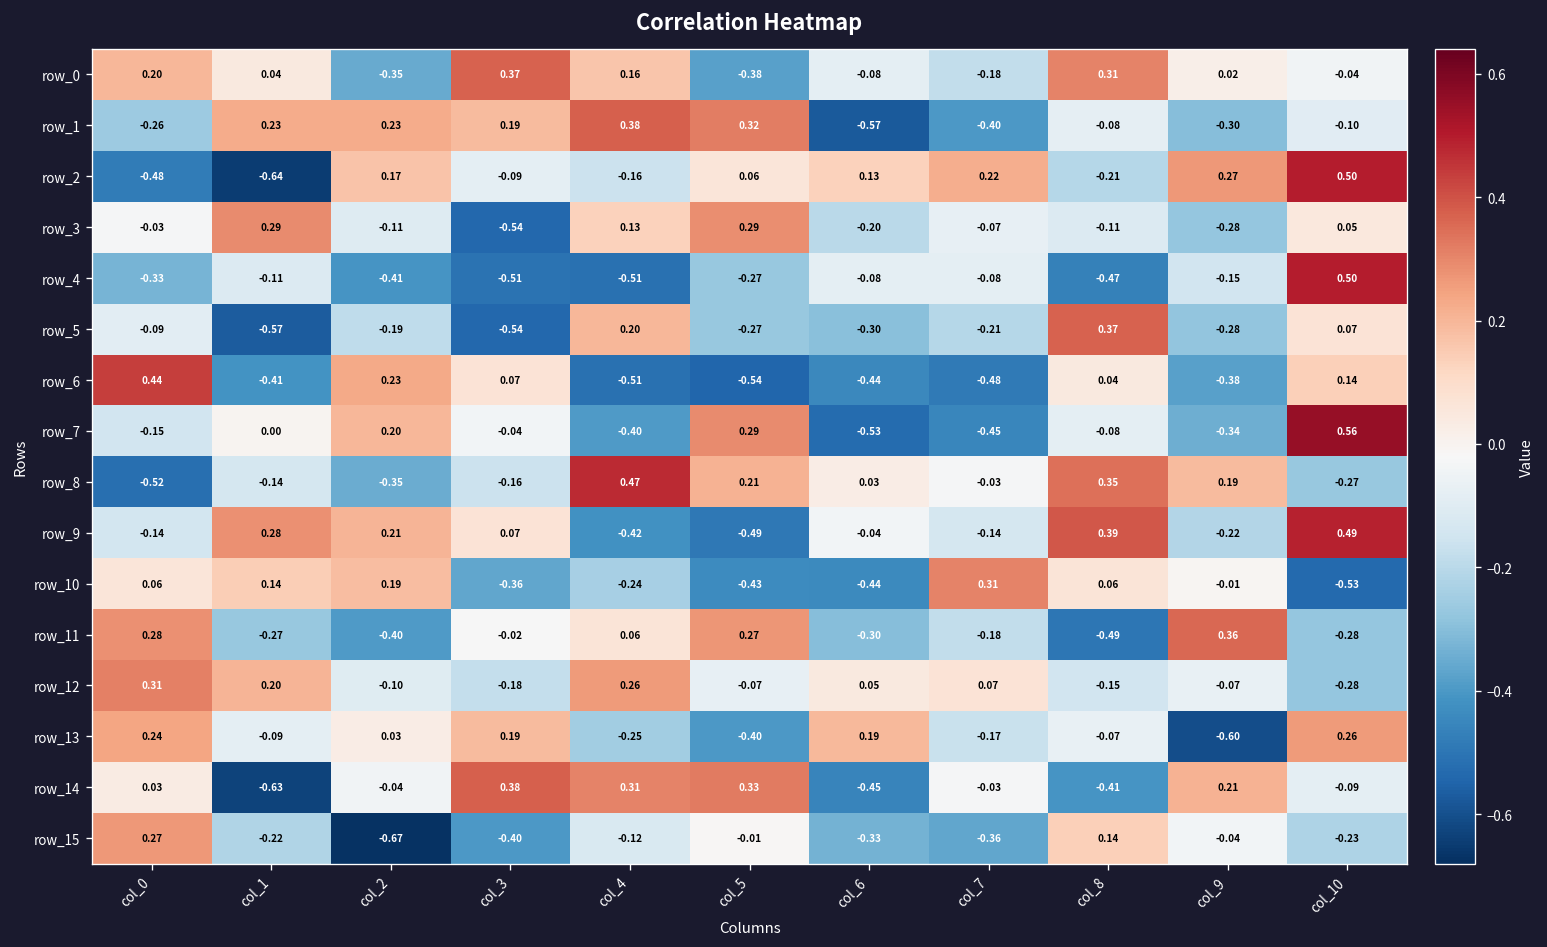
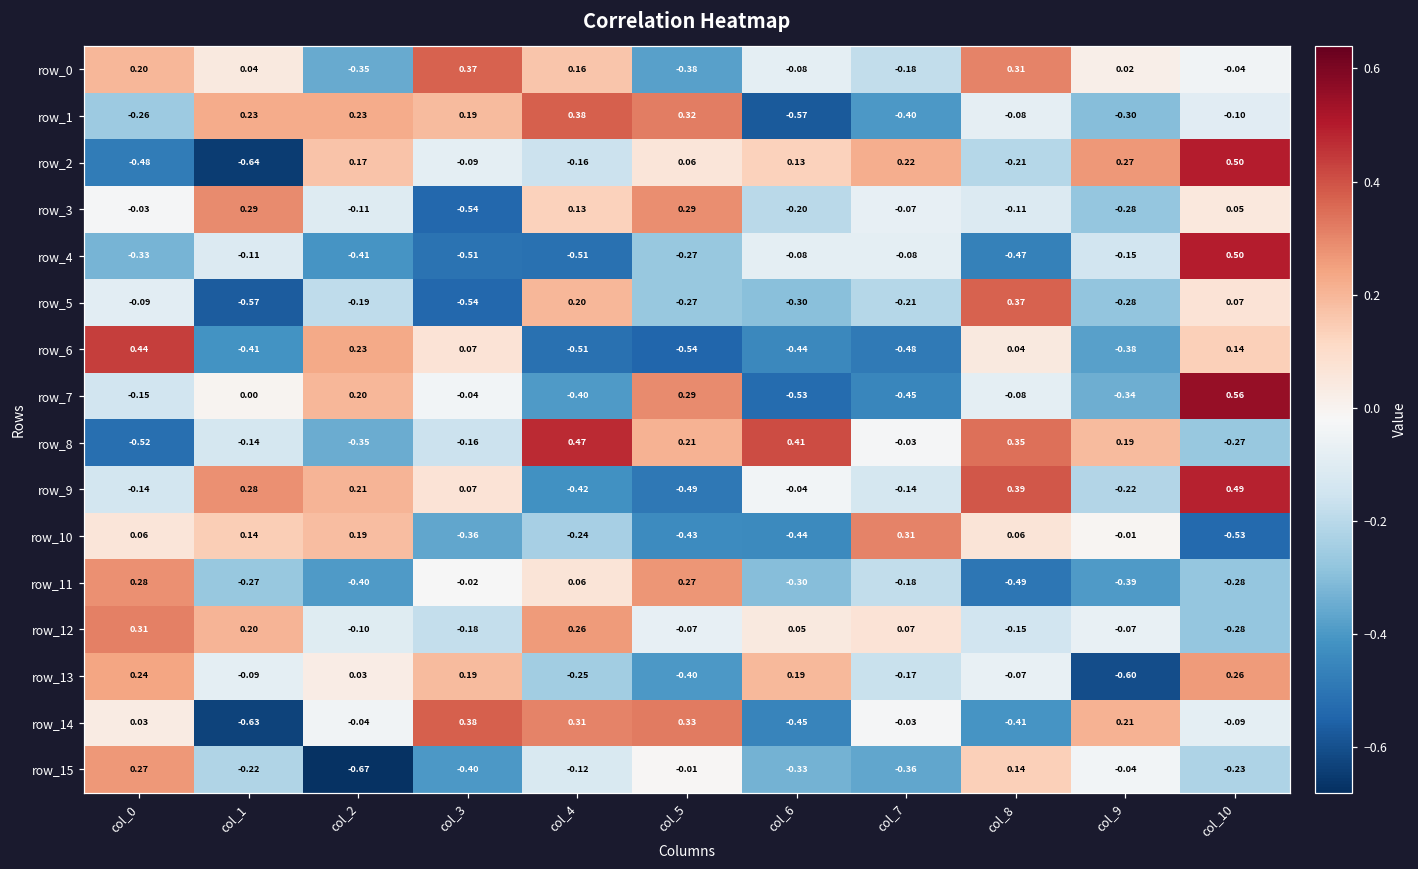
  {
    "row_0": {
      "col_0": 0.20,
      "col_1": 0.04,
      "col_2": -0.35,
      "col_3": 0.37,
      "col_4": 0.16,
      "col_5": -0.38,
      "col_6": -0.08,
      "col_7": -0.18,
      "col_8": 0.31,
      "col_9": 0.02,
      "col_10": -0.04
    },
    "row_1": {
      "col_0": -0.26,
      "col_1": 0.23,
      "col_2": 0.23,
      "col_3": 0.19,
      "col_4": 0.38,
      "col_5": 0.32,
      "col_6": -0.57,
      "col_7": -0.40,
      "col_8": -0.08,
      "col_9": -0.30,
      "col_10": -0.10
    },
    "row_2": {
      "col_0": -0.48,
      "col_1": -0.64,
      "col_2": 0.17,
      "col_3": -0.09,
      "col_4": -0.16,
      "col_5": 0.06,
      "col_6": 0.13,
      "col_7": 0.22,
      "col_8": -0.21,
      "col_9": 0.27,
      "col_10": 0.50
    },
    "row_3": {
      "col_0": -0.03,
      "col_1": 0.29,
      "col_2": -0.11,
      "col_3": -0.54,
      "col_4": 0.13,
      "col_5": 0.29,
      "col_6": -0.20,
      "col_7": -0.07,
      "col_8": -0.11,
      "col_9": -0.28,
      "col_10": 0.05
    },
    "row_4": {
      "col_0": -0.33,
      "col_1": -0.11,
      "col_2": -0.41,
      "col_3": -0.51,
      "col_4": -0.51,
      "col_5": -0.27,
      "col_6": -0.08,
      "col_7": -0.08,
      "col_8": -0.47,
      "col_9": -0.15,
      "col_10": 0.50
    },
    "row_5": {
      "col_0": -0.09,
      "col_1": -0.57,
      "col_2": -0.19,
      "col_3": -0.54,
      "col_4": 0.20,
      "col_5": -0.27,
      "col_6": -0.30,
      "col_7": -0.21,
      "col_8": 0.37,
      "col_9": -0.28,
      "col_10": 0.07
    },
    "row_6": {
      "col_0": 0.44,
      "col_1": -0.41,
      "col_2": 0.23,
      "col_3": 0.07,
      "col_4": -0.51,
      "col_5": -0.54,
      "col_6": -0.44,
      "col_7": -0.48,
      "col_8": 0.04,
      "col_9": -0.38,
      "col_10": 0.14
    },
    "row_7": {
      "col_0": -0.15,
      "col_1": 0.00,
      "col_2": 0.20,
      "col_3": -0.04,
      "col_4": -0.40,
      "col_5": 0.29,
      "col_6": -0.53,
      "col_7": -0.45,
      "col_8": -0.08,
      "col_9": -0.34,
      "col_10": 0.56
    },
    "row_8": {
      "col_0": -0.52,
      "col_1": -0.14,
      "col_2": -0.35,
      "col_3": -0.16,
      "col_4": 0.47,
      "col_5": 0.21,
-     "col_6": 0.03,
+     "col_6": 0.41,
      "col_7": -0.03,
      "col_8": 0.35,
      "col_9": 0.19,
      "col_10": -0.27
    },
    "row_9": {
      "col_0": -0.14,
      "col_1": 0.28,
      "col_2": 0.21,
      "col_3": 0.07,
      "col_4": -0.42,
      "col_5": -0.49,
      "col_6": -0.04,
      "col_7": -0.14,
      "col_8": 0.39,
      "col_9": -0.22,
      "col_10": 0.49
    },
    "row_10": {
      "col_0": 0.06,
      "col_1": 0.14,
      "col_2": 0.19,
      "col_3": -0.36,
      "col_4": -0.24,
      "col_5": -0.43,
      "col_6": -0.44,
      "col_7": 0.31,
      "col_8": 0.06,
      "col_9": -0.01,
      "col_10": -0.53
    },
    "row_11": {
      "col_0": 0.28,
      "col_1": -0.27,
      "col_2": -0.40,
      "col_3": -0.02,
      "col_4": 0.06,
      "col_5": 0.27,
      "col_6": -0.30,
      "col_7": -0.18,
      "col_8": -0.49,
-     "col_9": 0.36,
+     "col_9": -0.39,
      "col_10": -0.28
    },
    "row_12": {
      "col_0": 0.31,
      "col_1": 0.20,
      "col_2": -0.10,
      "col_3": -0.18,
      "col_4": 0.26,
      "col_5": -0.07,
      "col_6": 0.05,
      "col_7": 0.07,
      "col_8": -0.15,
      "col_9": -0.07,
      "col_10": -0.28
    },
    "row_13": {
      "col_0": 0.24,
      "col_1": -0.09,
      "col_2": 0.03,
      "col_3": 0.19,
      "col_4": -0.25,
      "col_5": -0.40,
      "col_6": 0.19,
      "col_7": -0.17,
      "col_8": -0.07,
      "col_9": -0.60,
      "col_10": 0.26
    },
    "row_14": {
      "col_0": 0.03,
      "col_1": -0.63,
      "col_2": -0.04,
      "col_3": 0.38,
      "col_4": 0.31,
      "col_5": 0.33,
      "col_6": -0.45,
      "col_7": -0.03,
      "col_8": -0.41,
      "col_9": 0.21,
      "col_10": -0.09
    },
    "row_15": {
      "col_0": 0.27,
      "col_1": -0.22,
      "col_2": -0.67,
      "col_3": -0.40,
      "col_4": -0.12,
      "col_5": -0.01,
      "col_6": -0.33,
      "col_7": -0.36,
      "col_8": 0.14,
      "col_9": -0.04,
      "col_10": -0.23
    }
  }
